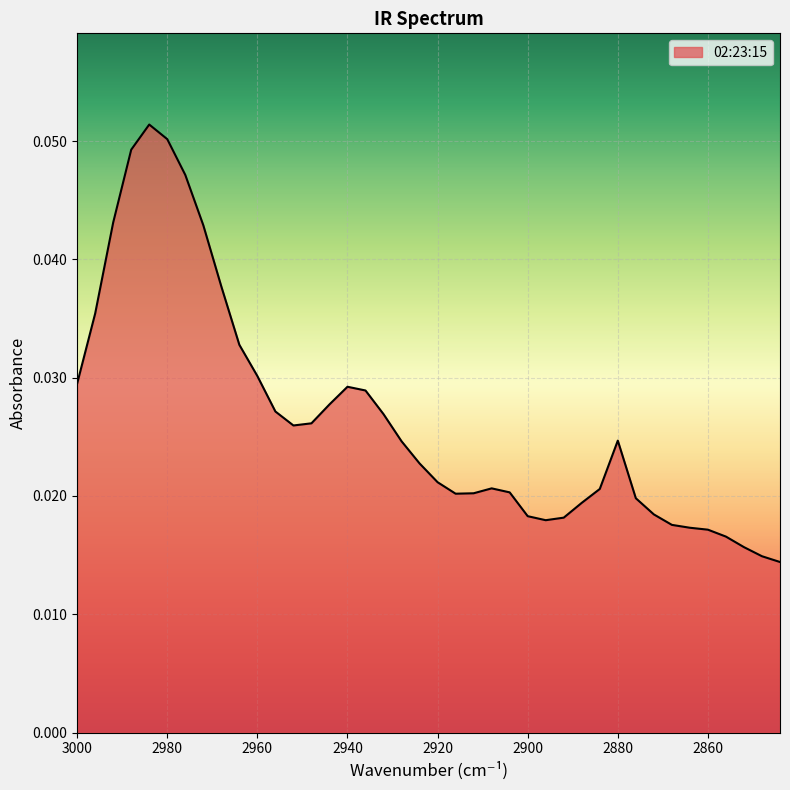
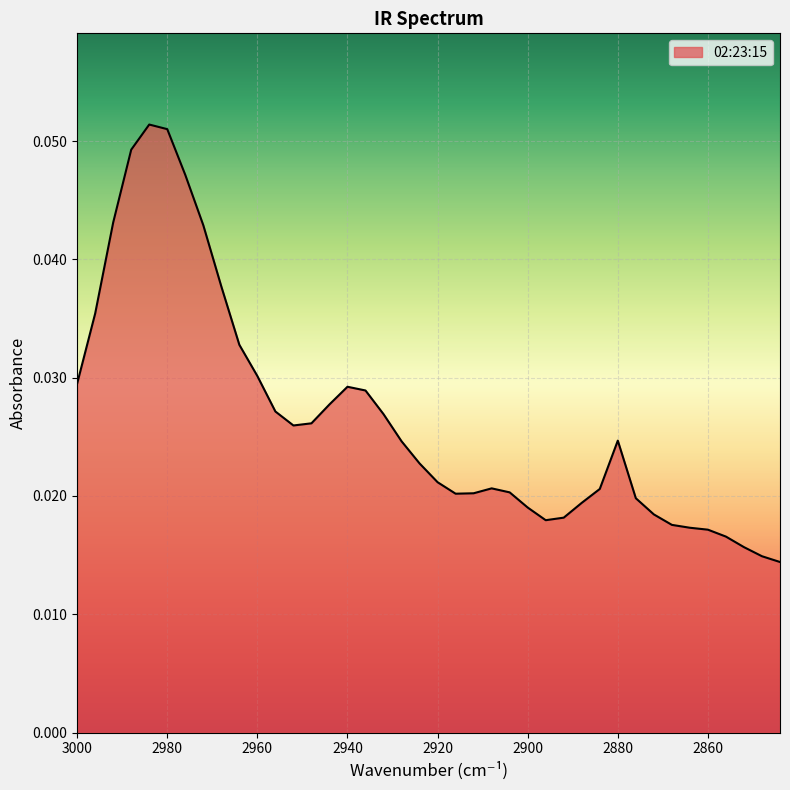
  {
    "3000": 0.0295,
-   "2980": 0.0502,
+   "2980": 0.0510,
    "2960": 0.0301,
    "2940": 0.0292,
    "2920": 0.0212,
-   "2900": 0.0183,
+   "2900": 0.0190,
    "2880": 0.0247,
    "2860": 0.0172
  }
